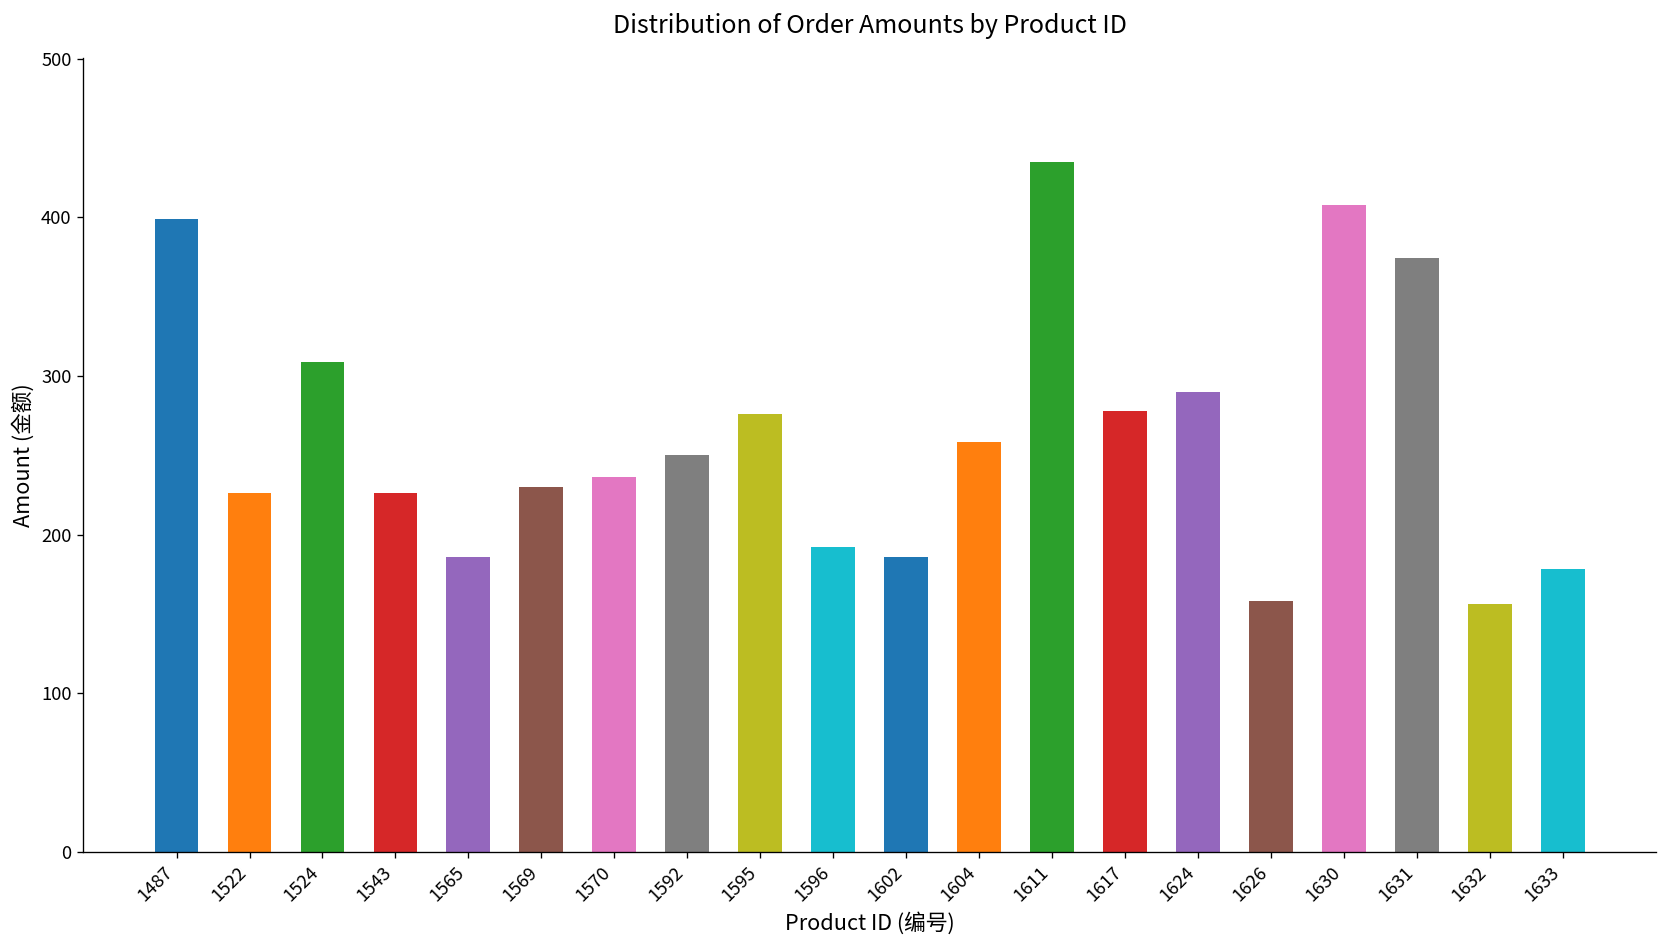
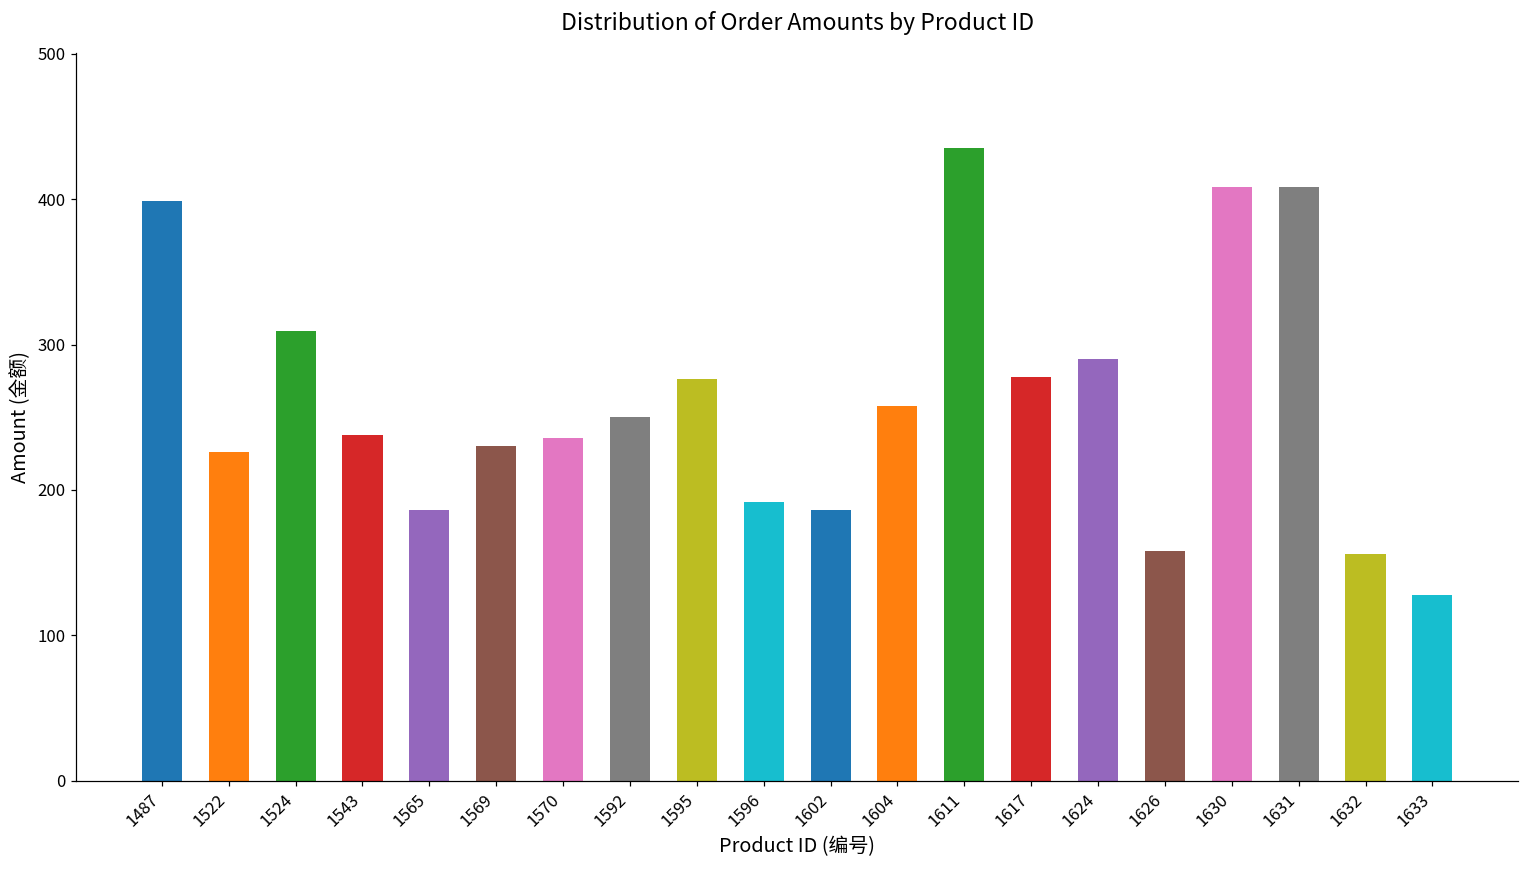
  {
    "1487": 399,
    "1522": 226,
    "1524": 309,
-   "1543": 226,
+   "1543": 238,
    "1565": 186,
    "1569": 230,
    "1570": 236,
    "1592": 250,
    "1595": 276,
    "1596": 192,
    "1602": 186,
    "1604": 258,
    "1611": 435,
    "1617": 278,
    "1624": 290,
    "1626": 158,
    "1630": 408,
-   "1631": 374,
+   "1631": 408,
    "1632": 156,
-   "1633": 178
+   "1633": 128
  }
